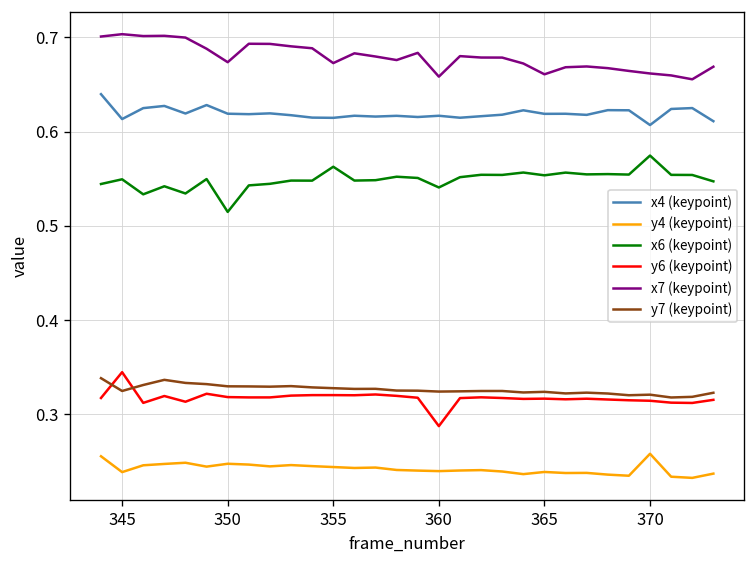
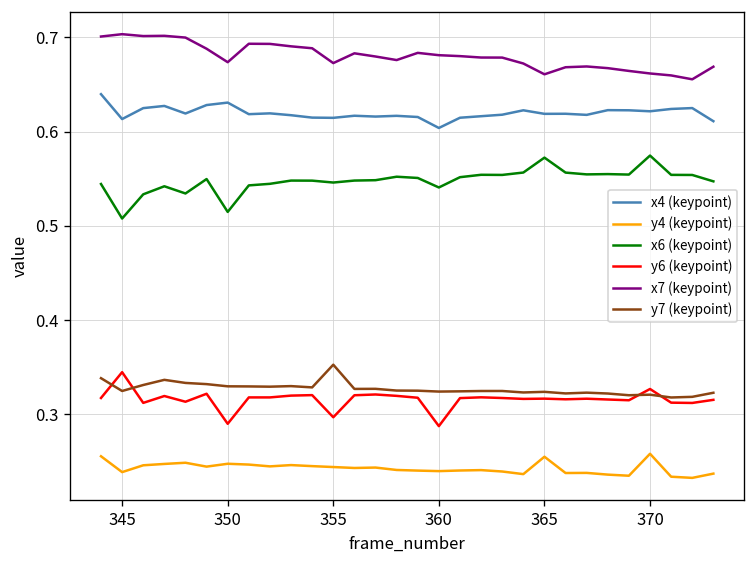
  {
    "x4 (keypoint)": {
      "345": 0.61,
-     "350": 0.62,
+     "350": 0.63,
      "355": 0.61,
-     "360": 0.62,
+     "360": 0.60,
      "365": 0.62,
-     "370": 0.61
+     "370": 0.62
    },
    "y4 (keypoint)": {
      "345": 0.24,
      "350": 0.25,
      "355": 0.24,
      "360": 0.24,
-     "365": 0.24,
+     "365": 0.25,
      "370": 0.26
    },
    "x6 (keypoint)": {
-     "345": 0.55,
+     "345": 0.51,
      "350": 0.51,
-     "355": 0.56,
+     "355": 0.55,
      "360": 0.54,
-     "365": 0.55,
+     "365": 0.57,
      "370": 0.57
    },
    "y6 (keypoint)": {
      "345": 0.34,
-     "350": 0.32,
-     "355": 0.32,
+     "350": 0.29,
+     "355": 0.30,
      "360": 0.29,
      "365": 0.32,
-     "370": 0.31
+     "370": 0.33
    },
    "x7 (keypoint)": {
      "345": 0.70,
      "350": 0.67,
      "355": 0.67,
-     "360": 0.66,
+     "360": 0.68,
      "365": 0.66,
      "370": 0.66
    },
    "y7 (keypoint)": {
      "345": 0.32,
      "350": 0.33,
-     "355": 0.33,
+     "355": 0.35,
      "360": 0.32,
      "365": 0.32,
      "370": 0.32
    }
  }
